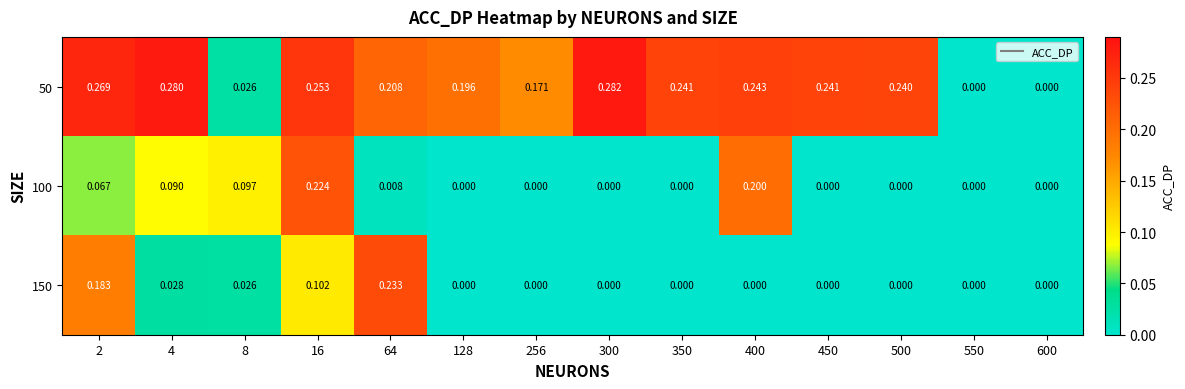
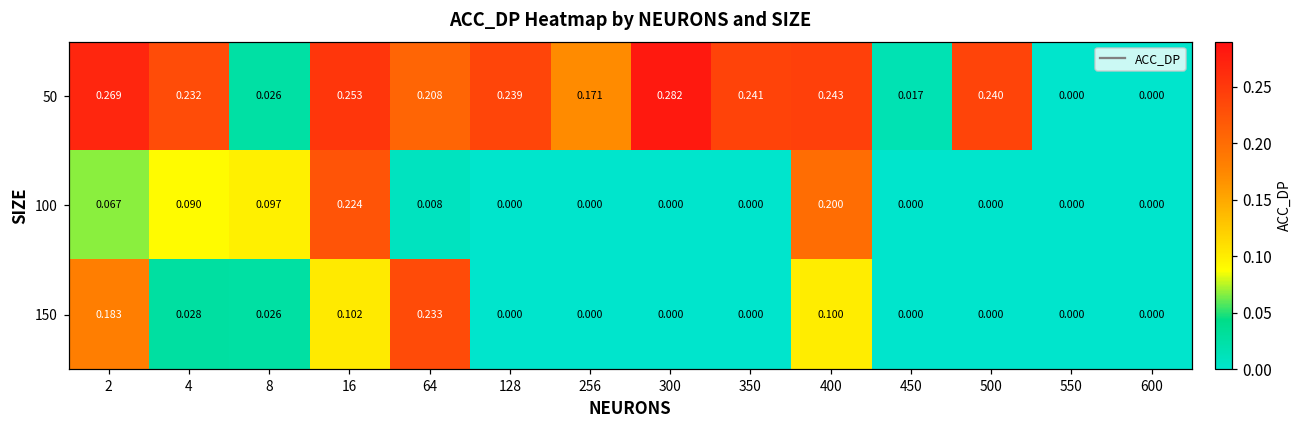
  {
    "50": {
      "2": 0.269,
-     "4": 0.280,
+     "4": 0.232,
      "8": 0.026,
      "16": 0.253,
      "64": 0.208,
-     "128": 0.196,
+     "128": 0.239,
      "256": 0.171,
      "300": 0.282,
      "350": 0.241,
      "400": 0.243,
-     "450": 0.241,
+     "450": 0.017,
      "500": 0.240,
      "550": 0.000,
      "600": 0.000
    },
    "100": {
      "2": 0.067,
      "4": 0.090,
      "8": 0.097,
      "16": 0.224,
      "64": 0.008,
      "128": 0.000,
      "256": 0.000,
      "300": 0.000,
      "350": 0.000,
      "400": 0.200,
      "450": 0.000,
      "500": 0.000,
      "550": 0.000,
      "600": 0.000
    },
    "150": {
      "2": 0.183,
      "4": 0.028,
      "8": 0.026,
      "16": 0.102,
      "64": 0.233,
      "128": 0.000,
      "256": 0.000,
      "300": 0.000,
      "350": 0.000,
-     "400": 0.000,
+     "400": 0.100,
      "450": 0.000,
      "500": 0.000,
      "550": 0.000,
      "600": 0.000
    }
  }
